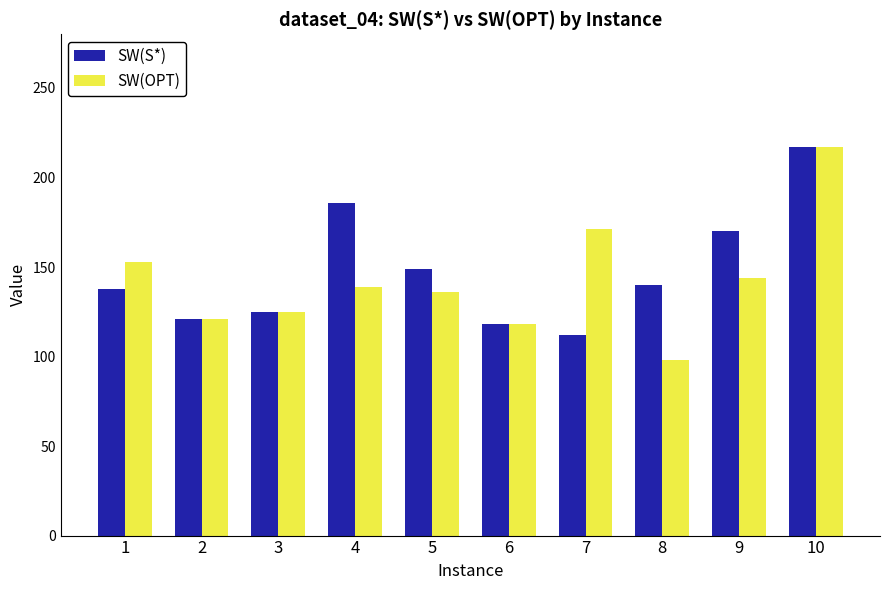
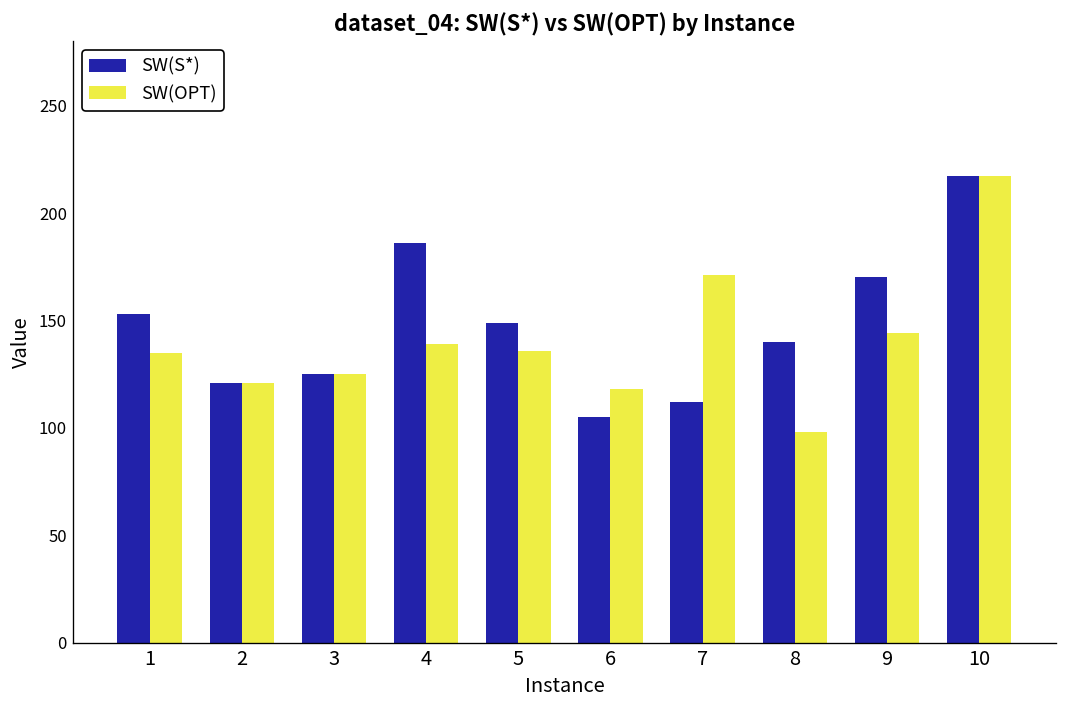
  {
    "SW(S*)": {
-     "1": 138,
+     "1": 153,
      "2": 121,
      "3": 125,
      "4": 186,
      "5": 149,
-     "6": 118,
+     "6": 105,
      "7": 112,
      "8": 140,
      "9": 170,
      "10": 217
    },
    "SW(OPT)": {
-     "1": 153,
+     "1": 135,
      "2": 121,
      "3": 125,
      "4": 139,
      "5": 136,
      "6": 118,
      "7": 171,
      "8": 98,
      "9": 144,
      "10": 217
    }
  }
